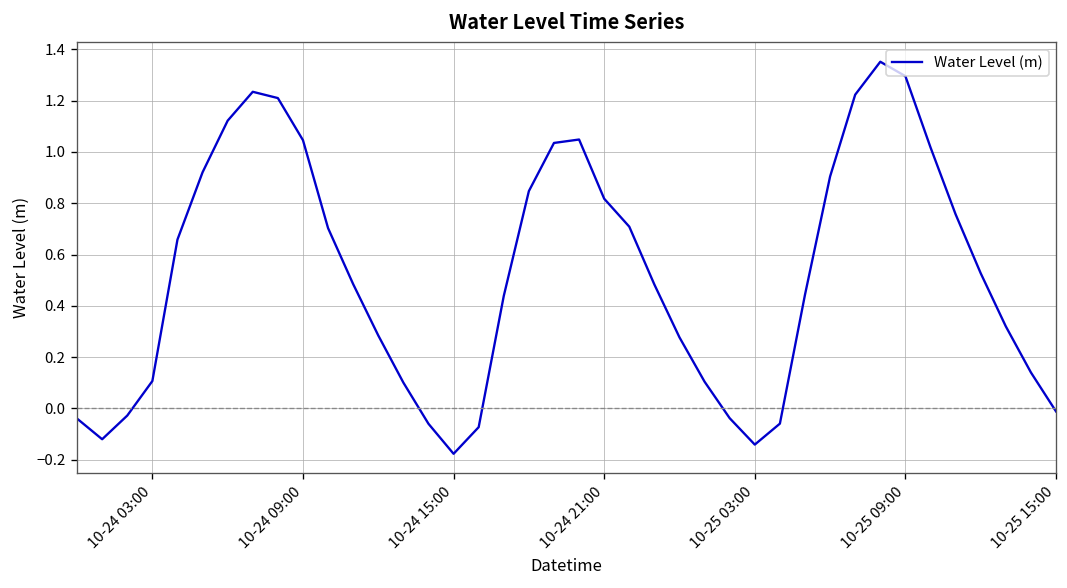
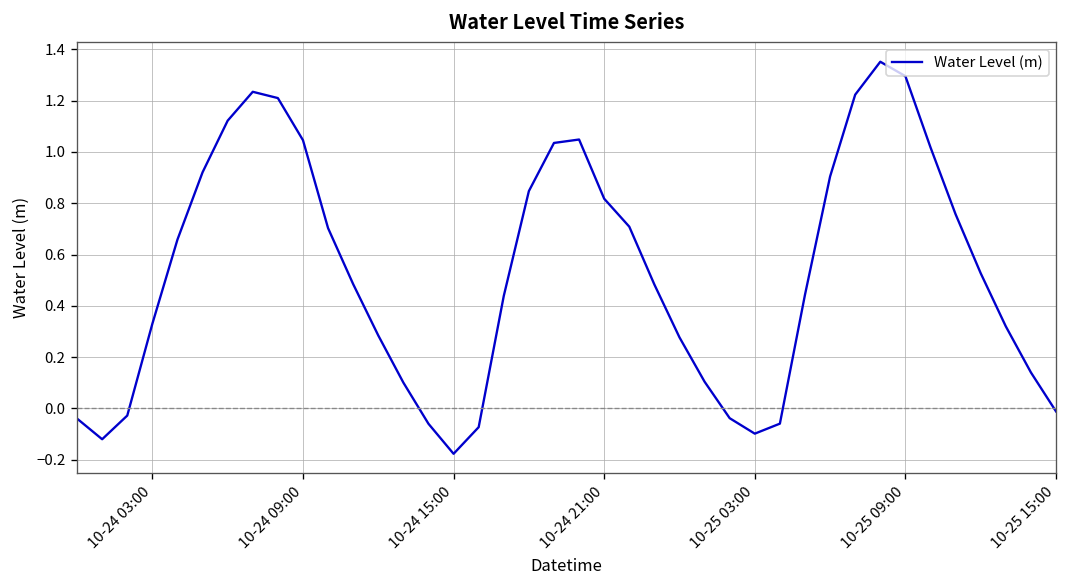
  {
-   "10-24 03:00": 0.11,
+   "10-24 03:00": 0.33,
    "10-24 09:00": 1.05,
    "10-24 15:00": -0.18,
    "10-24 21:00": 0.82,
-   "10-25 03:00": -0.14,
+   "10-25 03:00": -0.10,
    "10-25 15:00": -0.01
  }
